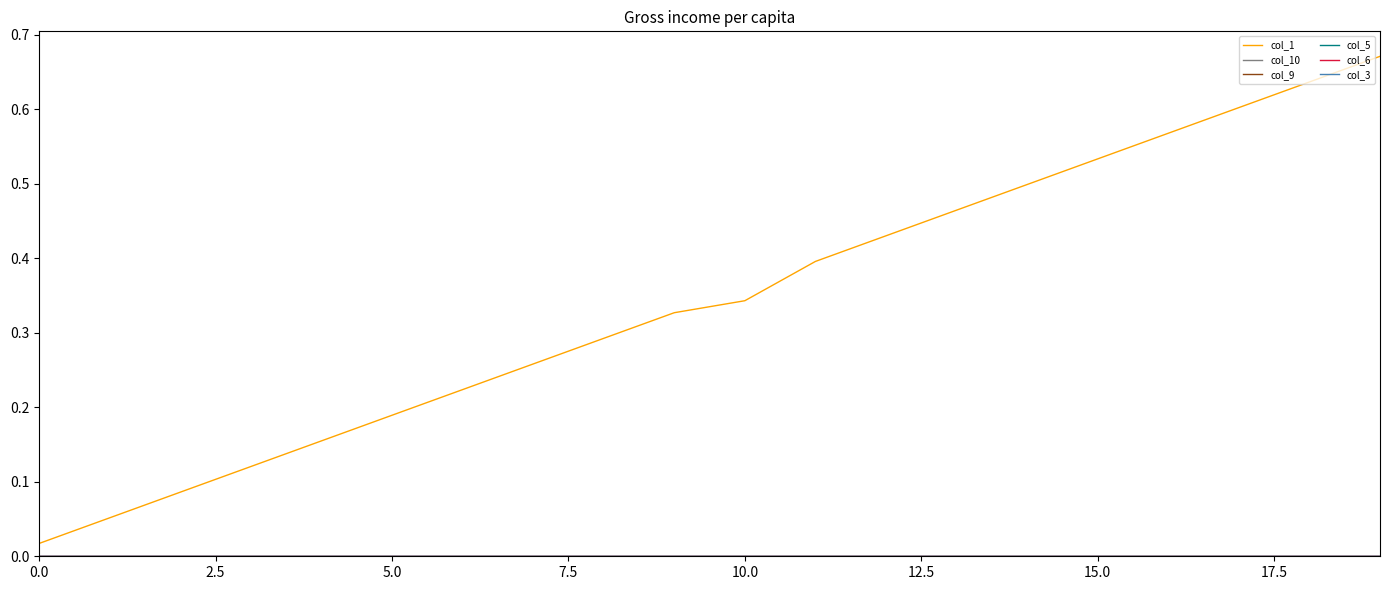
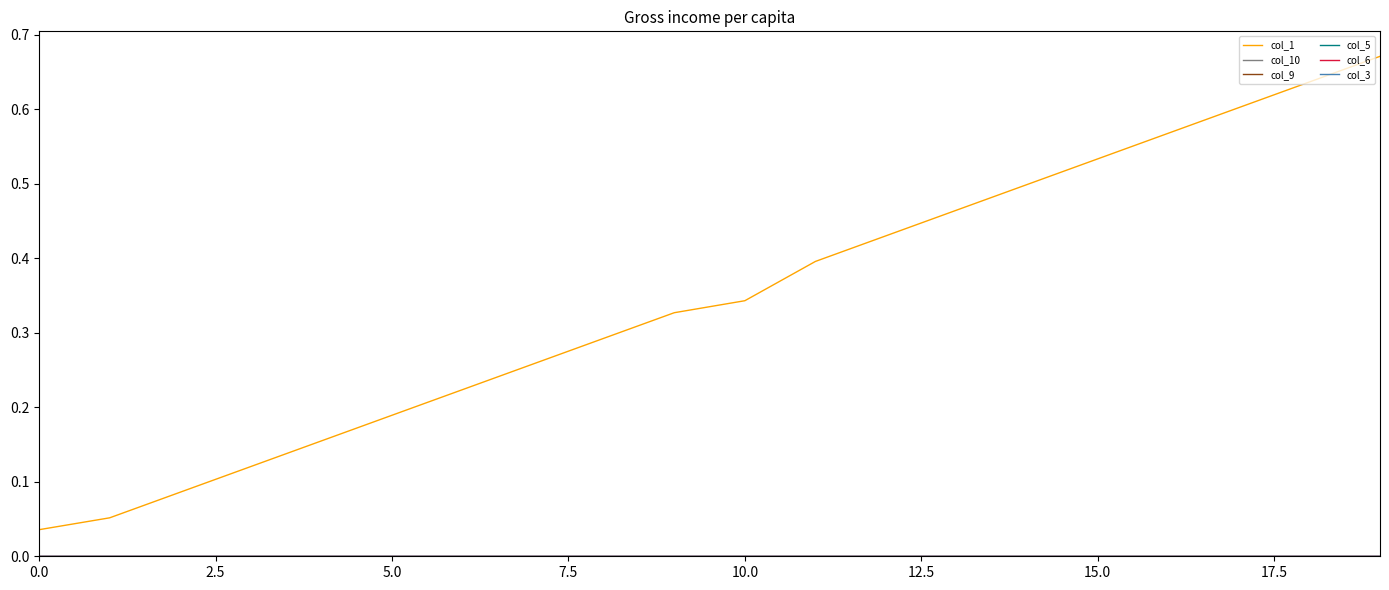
  {
    "col_1": {
-     "0.0": 0.02,
+     "0.0": 0.04,
      "5.0": 0.19,
      "10.0": 0.34,
      "15.0": 0.53
    },
    "col_3": {
      "0.0": 0.00,
      "5.0": 0.00,
      "10.0": 0.00,
      "15.0": 0.00
    }
  }
